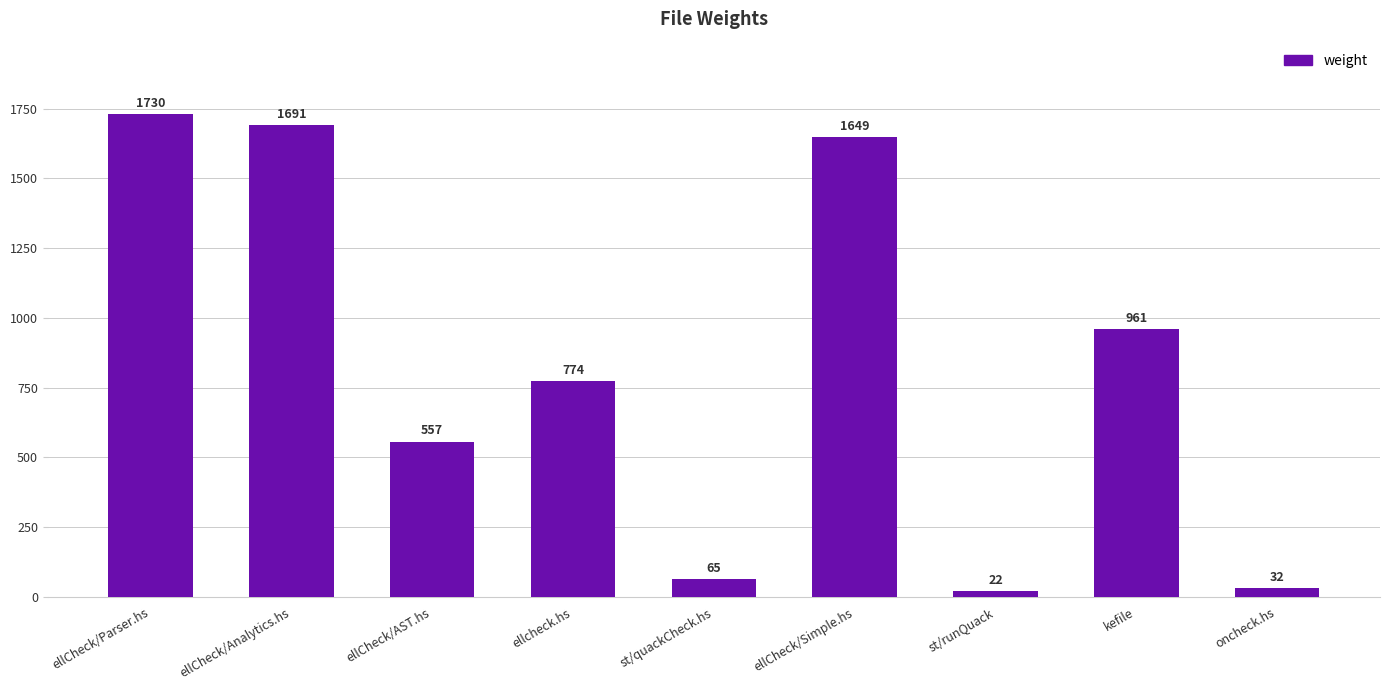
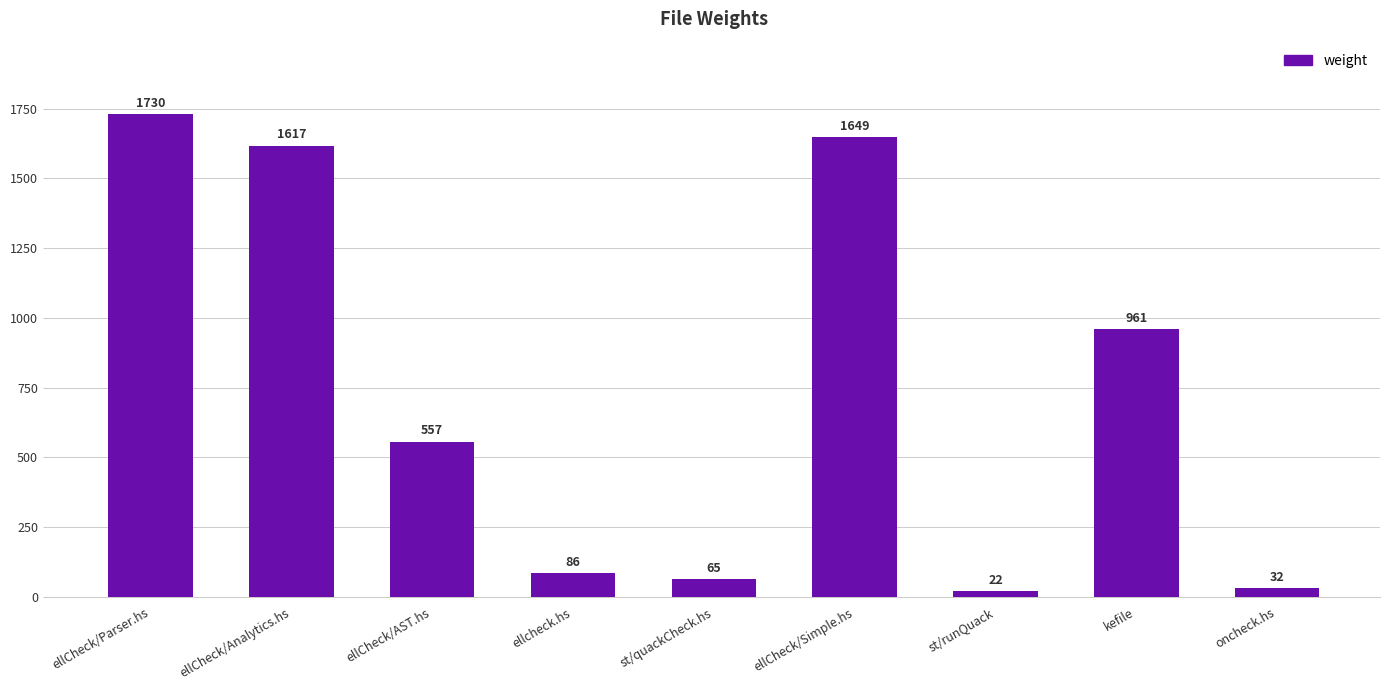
  {
    "ellCheck/Parser.hs": 1730,
-   "ellCheck/Analytics.hs": 1691,
+   "ellCheck/Analytics.hs": 1617,
    "ellCheck/AST.hs": 557,
-   "ellcheck.hs": 774,
+   "ellcheck.hs": 86,
    "st/quackCheck.hs": 65,
    "ellCheck/Simple.hs": 1649,
    "st/runQuack": 22,
    "kefile": 961,
    "oncheck.hs": 32
  }
